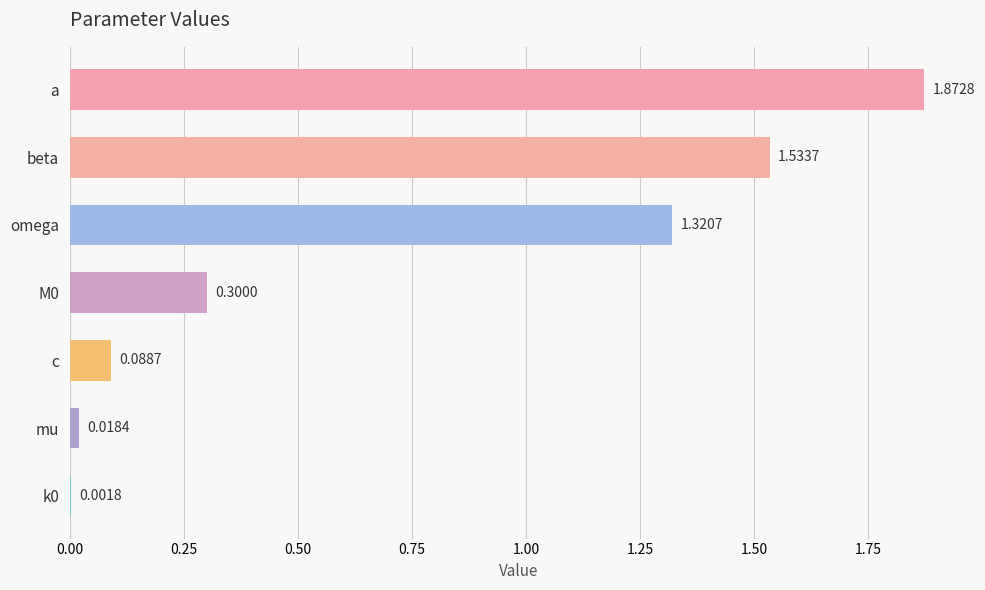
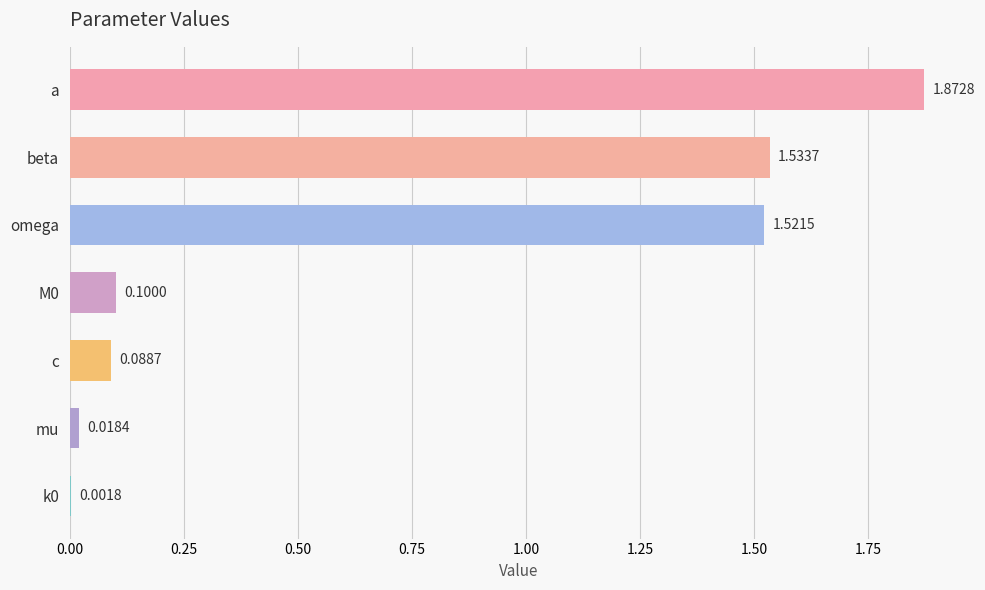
  {
    "a": 1.8728,
    "beta": 1.5337,
-   "omega": 1.3207,
-   "M0": 0.3000,
+   "omega": 1.5215,
+   "M0": 0.1000,
    "c": 0.0887,
    "mu": 0.0184,
    "k0": 0.0018
  }
